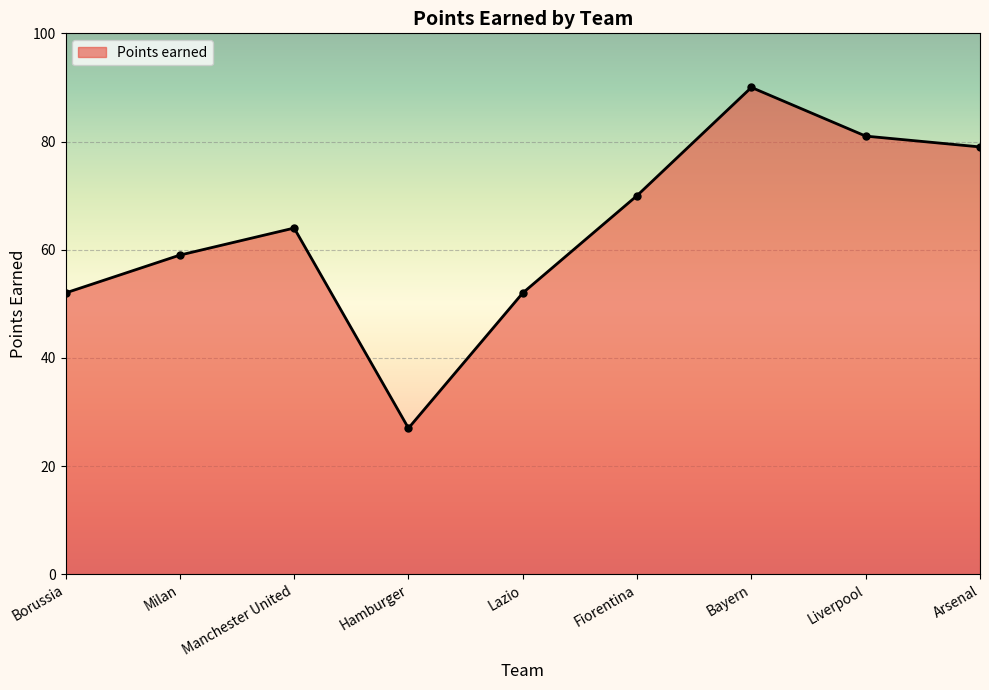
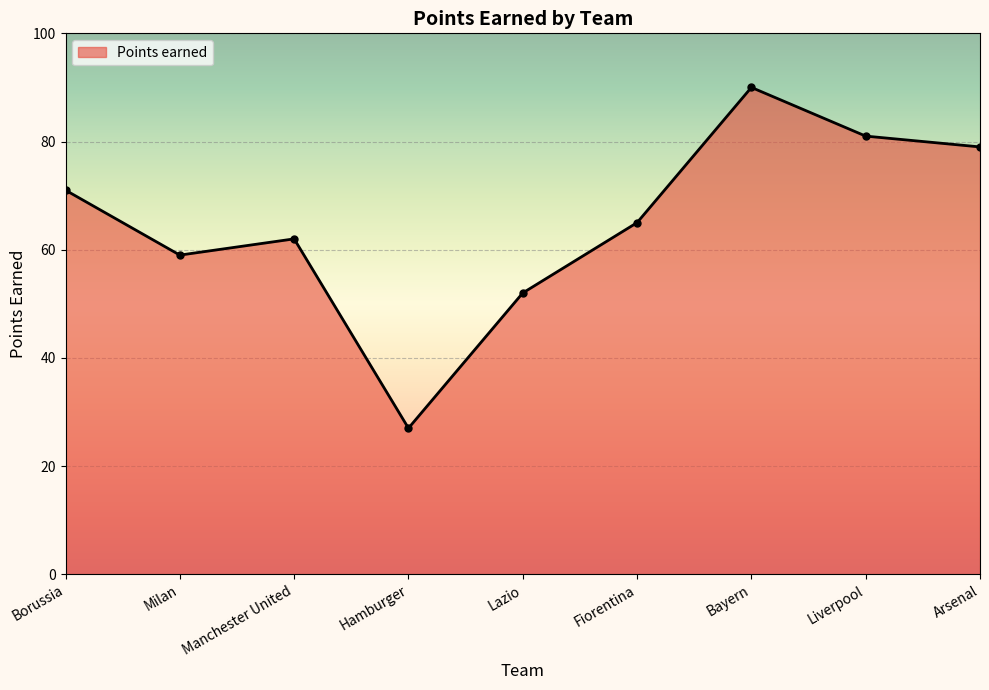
  {
-   "Borussia": 52,
+   "Borussia": 71,
    "Milan": 59,
-   "Manchester United": 64,
+   "Manchester United": 62,
    "Hamburger": 27,
    "Lazio": 52,
-   "Fiorentina": 70,
+   "Fiorentina": 65,
    "Bayern": 90,
    "Liverpool": 81,
    "Arsenal": 79
  }
